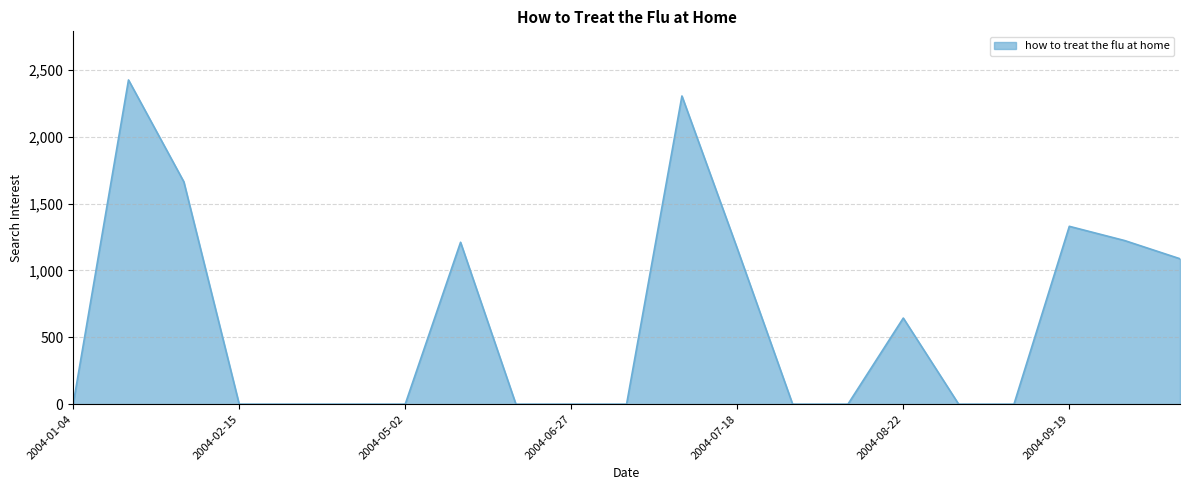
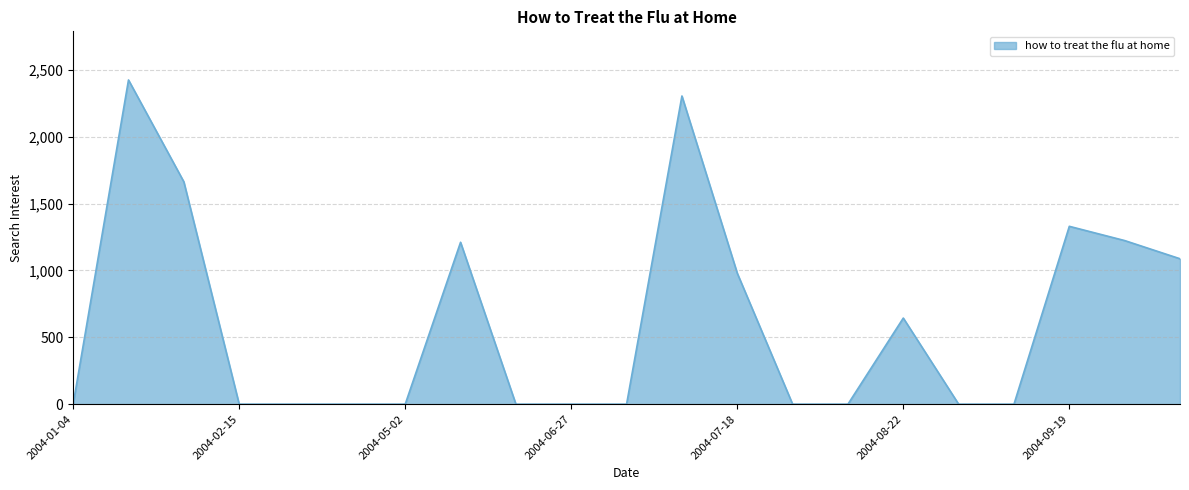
  {
    "2004-01-04": "0",
    "2004-02-15": "0",
    "2004-05-02": "0",
    "2004-06-27": "0",
-   "2004-07-18": "1,160",
+   "2004-07-18": "980",
    "2004-08-22": "640",
    "2004-09-19": "1,330"
  }
